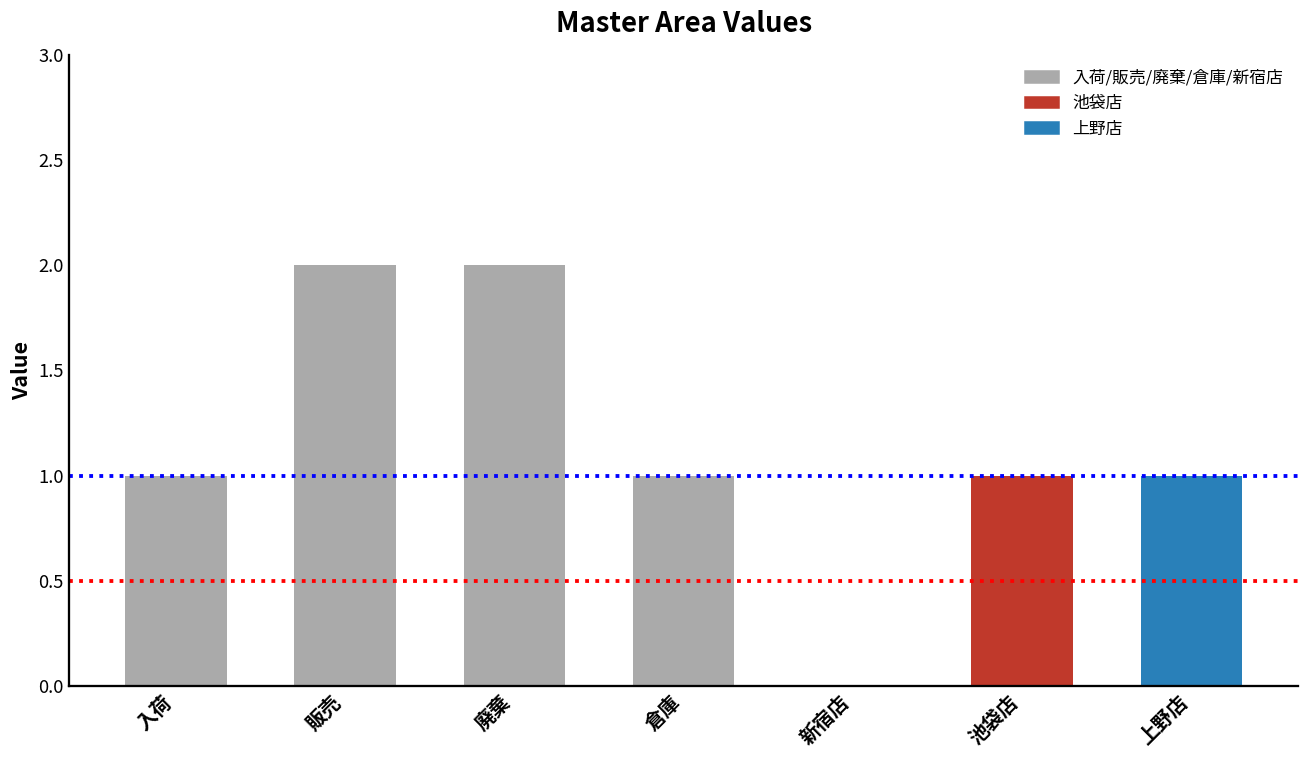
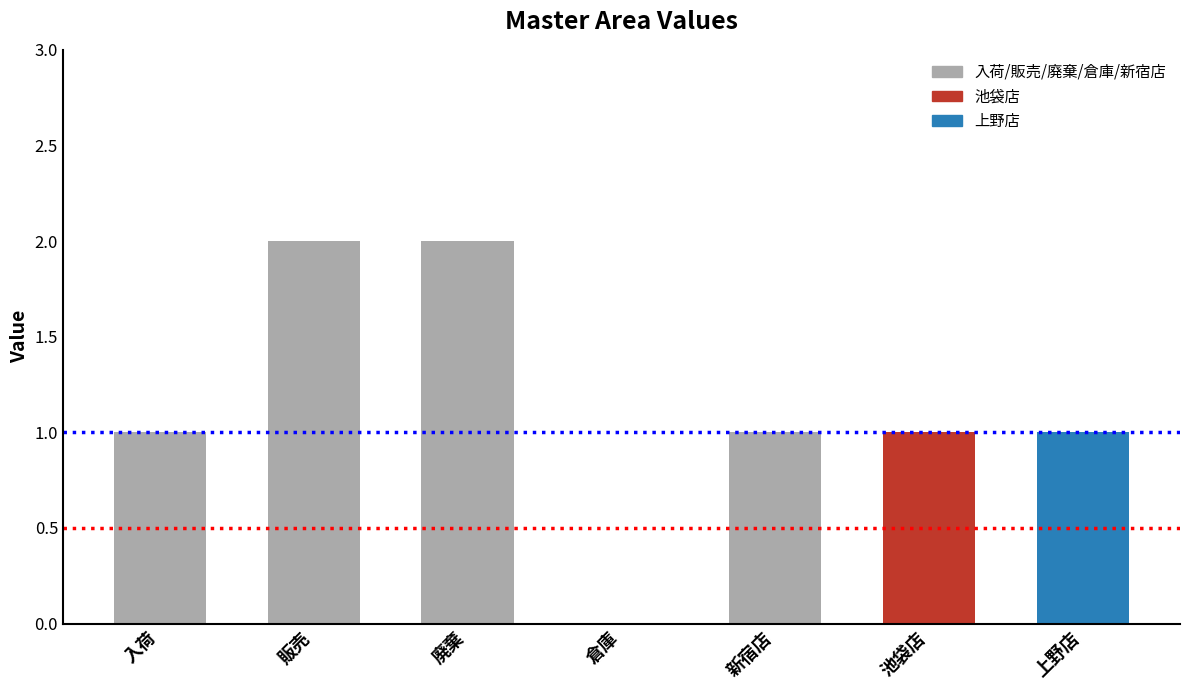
  {
    "入荷": 1,
    "販売": 2,
    "廃棄": 2,
-   "倉庫": 1,
-   "新宿店": 0,
+   "倉庫": 0,
+   "新宿店": 1,
    "池袋店": 1,
    "上野店": 1
  }
